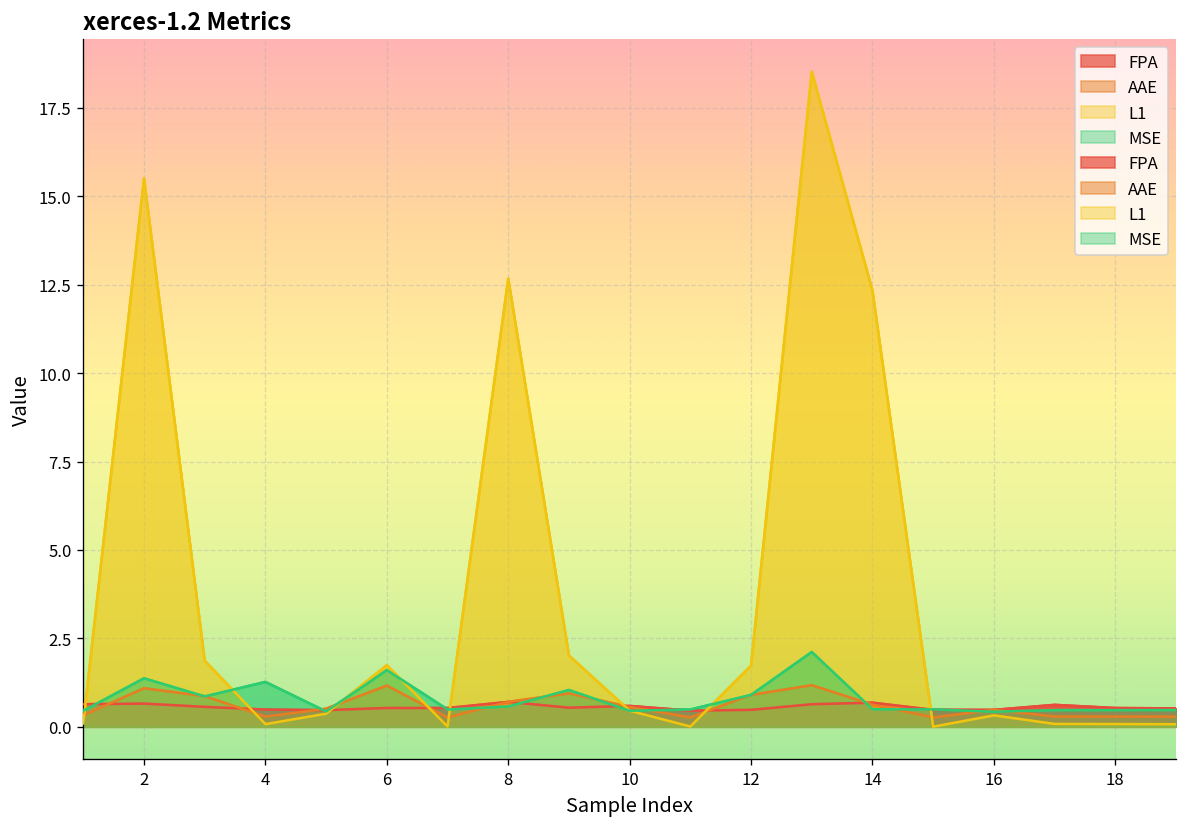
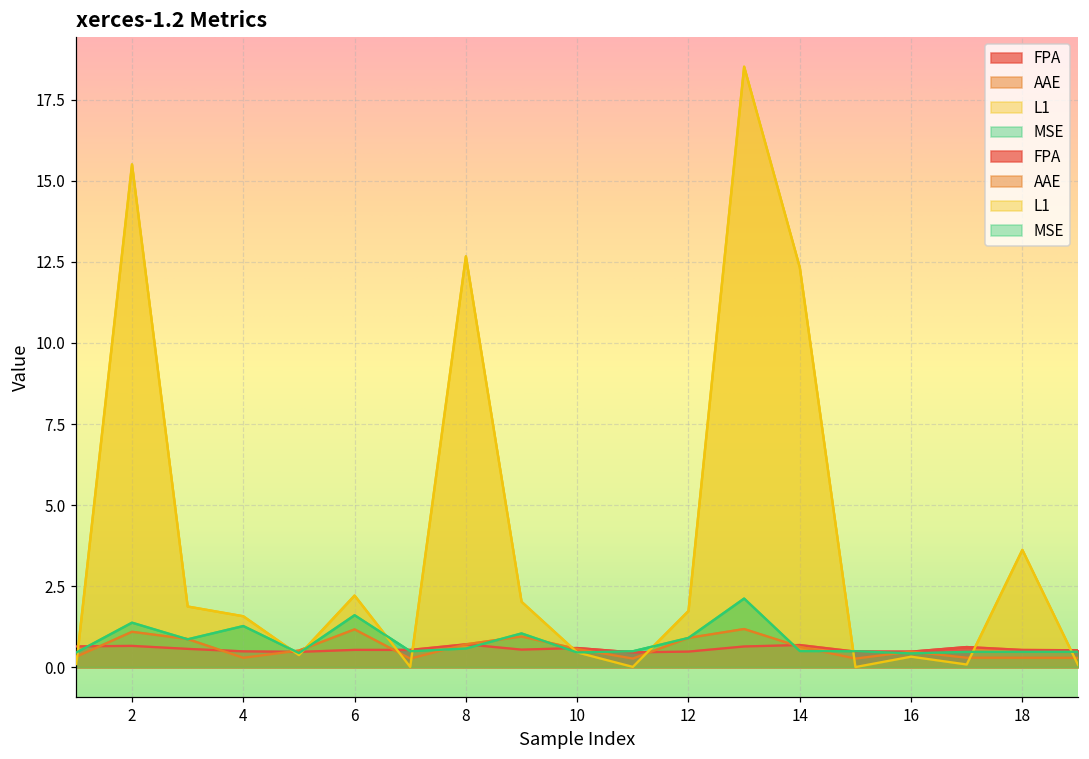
  {
    "L1": {
      "2": 15.5,
-     "4": 0.1,
-     "6": 1.7,
+     "4": 1.6,
+     "6": 2.2,
      "8": 12.7,
      "12": 1.7,
      "14": 12.3,
      "16": 0.3,
-     "18": 0.1
+     "18": 3.6
    },
    "MSE": {
      "2": 1.4,
      "4": 1.3,
      "6": 1.6,
      "8": 0.6,
      "14": 0.5
    }
  }
